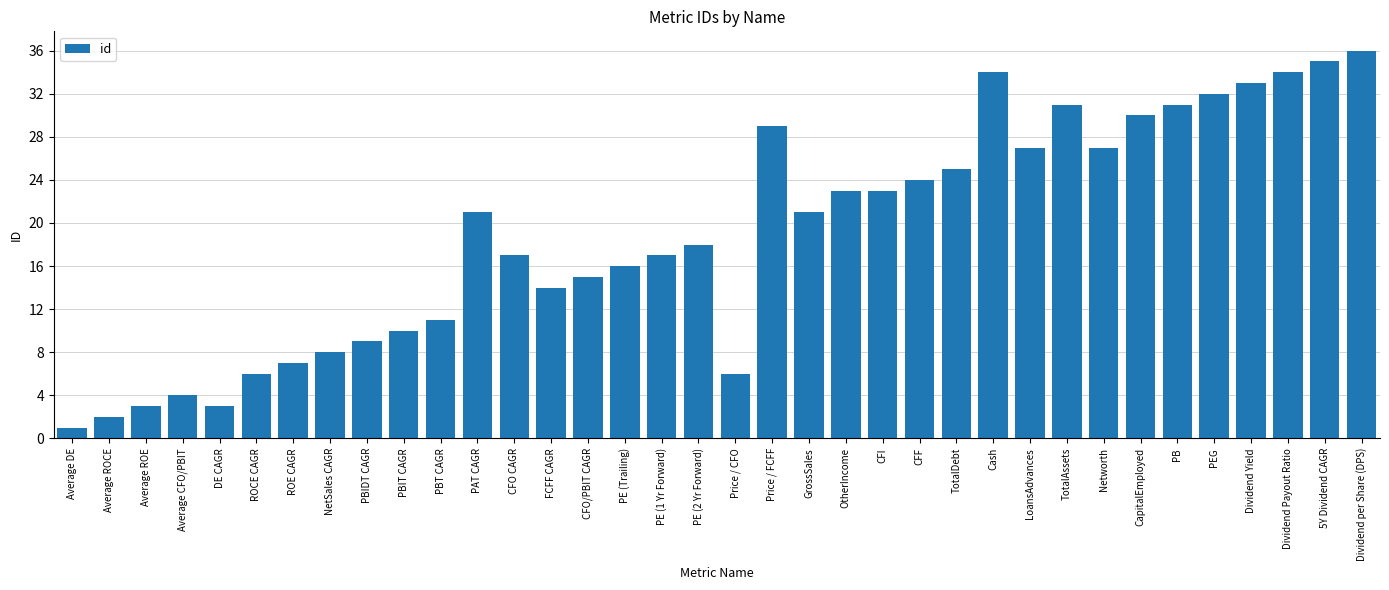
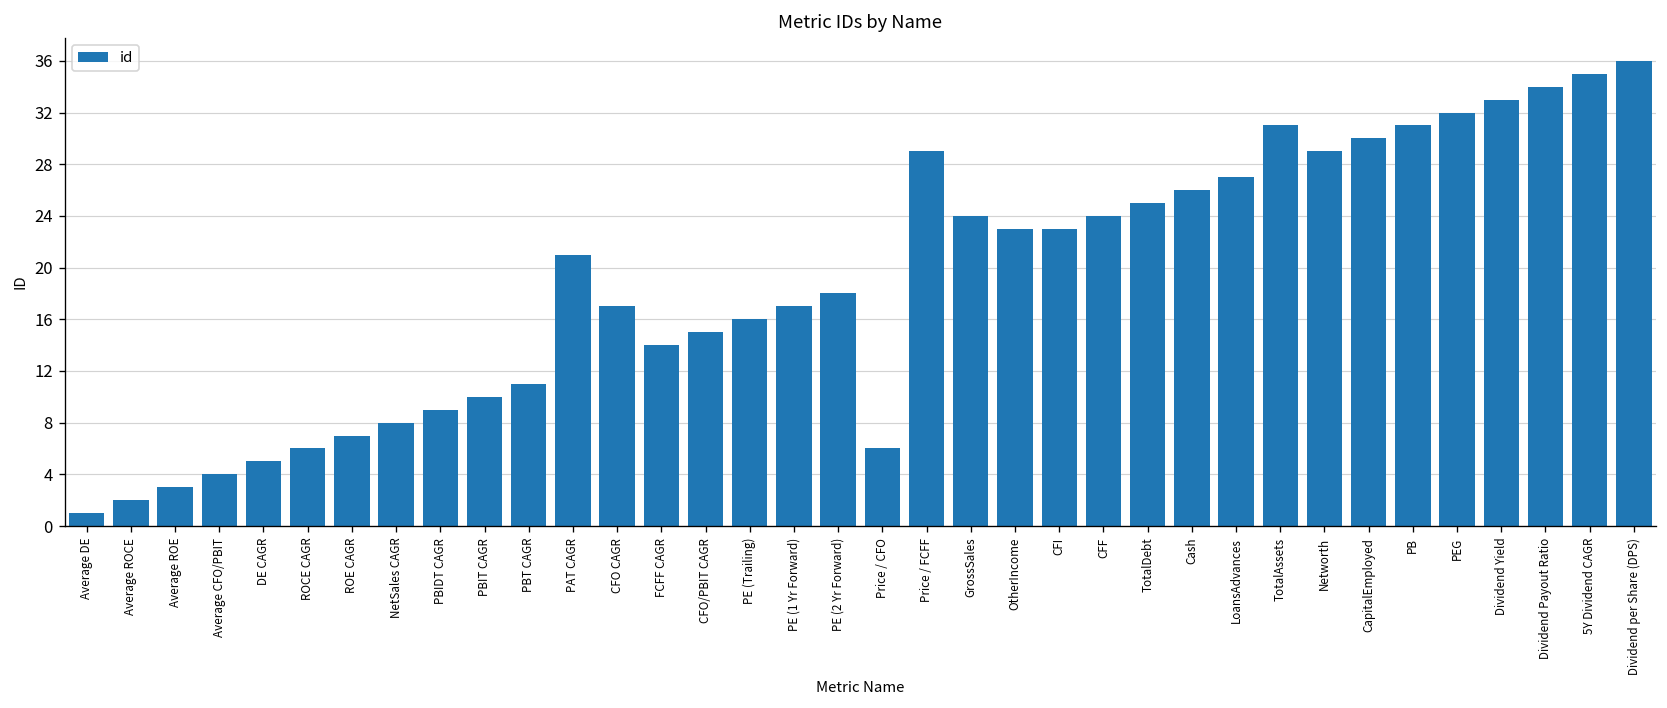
  {
    "Average DE": 1,
    "Average ROCE": 2,
    "Average ROE": 3,
    "Average CFO/PBIT": 4,
-   "DE CAGR": 3,
+   "DE CAGR": 5,
    "ROCE CAGR": 6,
    "ROE CAGR": 7,
    "NetSales CAGR": 8,
    "PBIDT CAGR": 9,
    "PBIT CAGR": 10,
    "PBT CAGR": 11,
    "PAT CAGR": 21,
    "CFO CAGR": 17,
    "FCFF CAGR": 14,
    "CFO/PBIT CAGR": 15,
    "PE (Trailing)": 16,
    "PE (1 Yr Forward)": 17,
    "PE (2 Yr Forward)": 18,
    "Price / CFO": 6,
    "Price / FCFF": 29,
-   "GrossSales": 21,
+   "GrossSales": 24,
    "OtherIncome": 23,
    "CFI": 23,
    "CFF": 24,
    "TotalDebt": 25,
-   "Cash": 34,
+   "Cash": 26,
    "LoansAdvances": 27,
    "TotalAssets": 31,
-   "Networth": 27,
+   "Networth": 29,
    "CapitalEmployed": 30,
    "PB": 31,
    "PEG": 32,
    "Dividend Yield": 33,
    "Dividend Payout Ratio": 34,
    "5Y Dividend CAGR": 35,
    "Dividend per Share (DPS)": 36
  }
